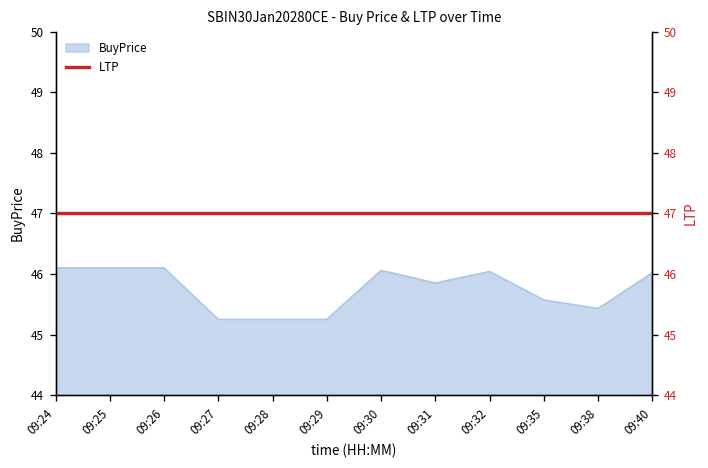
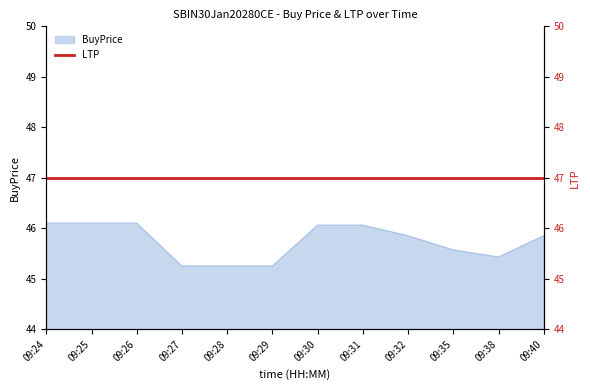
  {
    "BuyPrice": {
      "09:24": 46.1,
      "09:25": 46.1,
      "09:26": 46.1,
      "09:27": 45.3,
      "09:28": 45.3,
      "09:29": 45.3,
      "09:30": 46.1,
-     "09:31": 45.9,
-     "09:32": 46.0,
+     "09:31": 46.1,
+     "09:32": 45.9,
      "09:35": 45.6,
      "09:38": 45.4,
-     "09:40": 46.0
+     "09:40": 45.9
    },
    "LTP": {
      "09:24": 47.0,
      "09:25": 47.0,
      "09:26": 47.0,
      "09:27": 47.0,
      "09:28": 47.0,
      "09:29": 47.0,
      "09:30": 47.0,
      "09:31": 47.0,
      "09:32": 47.0,
      "09:35": 47.0,
      "09:38": 47.0,
      "09:40": 47.0
    }
  }
